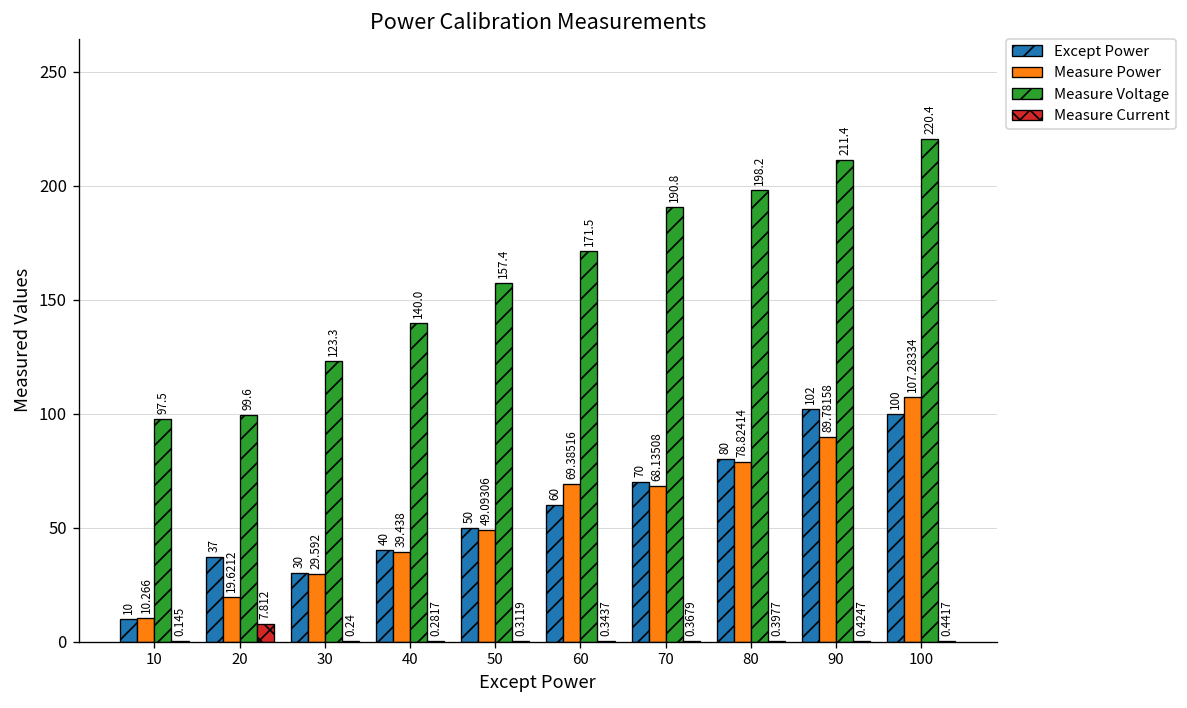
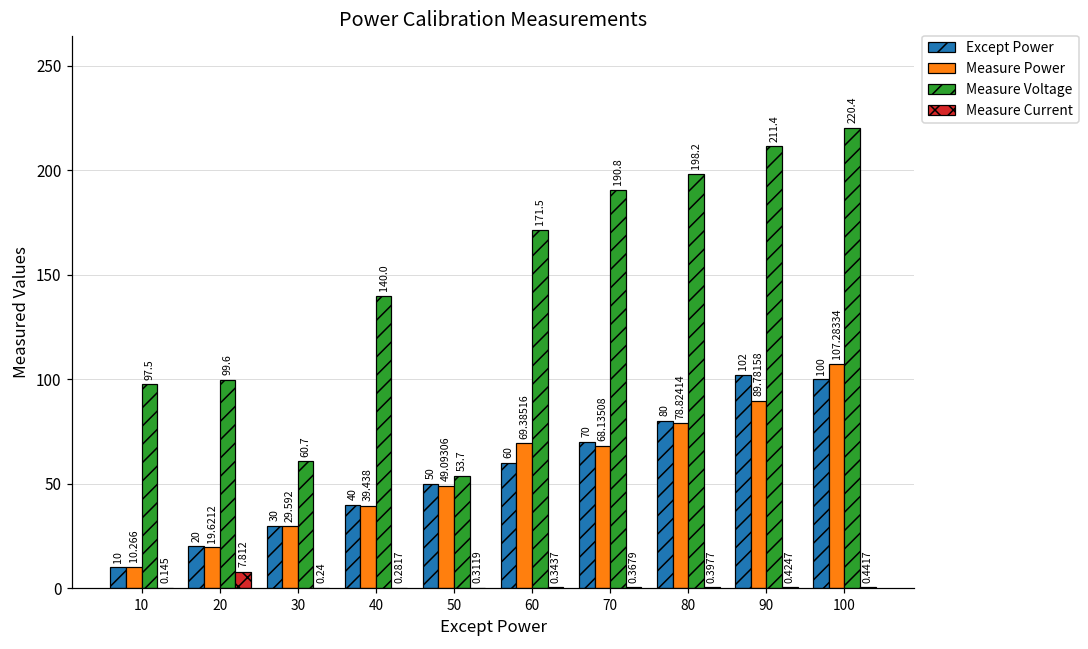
  {
    "Except Power": {
      "10": 10,
-     "20": 37,
+     "20": 20,
      "30": 30,
      "40": 40,
      "50": 50,
      "60": 60,
      "70": 70,
      "80": 80,
      "90": 102,
      "100": 100
    },
    "Measure Power": {
      "10": 10.266,
      "20": 19.6212,
      "30": 29.592,
      "40": 39.438,
      "50": 49.09306,
      "60": 69.38516,
      "70": 68.13508,
      "80": 78.82414,
      "90": 89.78158,
      "100": 107.28334
    },
    "Measure Voltage": {
      "10": 97.5,
      "20": 99.6,
-     "30": 123.3,
+     "30": 60.7,
      "40": 140.0,
-     "50": 157.4,
+     "50": 53.7,
      "60": 171.5,
      "70": 190.8,
      "80": 198.2,
      "90": 211.4,
      "100": 220.4
    },
    "Measure Current": {
      "10": 0.145,
      "20": 7.812,
      "30": 0.24,
      "40": 0.2817,
      "50": 0.3119,
      "60": 0.3437,
      "70": 0.3679,
      "80": 0.3977,
      "90": 0.4247,
      "100": 0.4417
    }
  }
